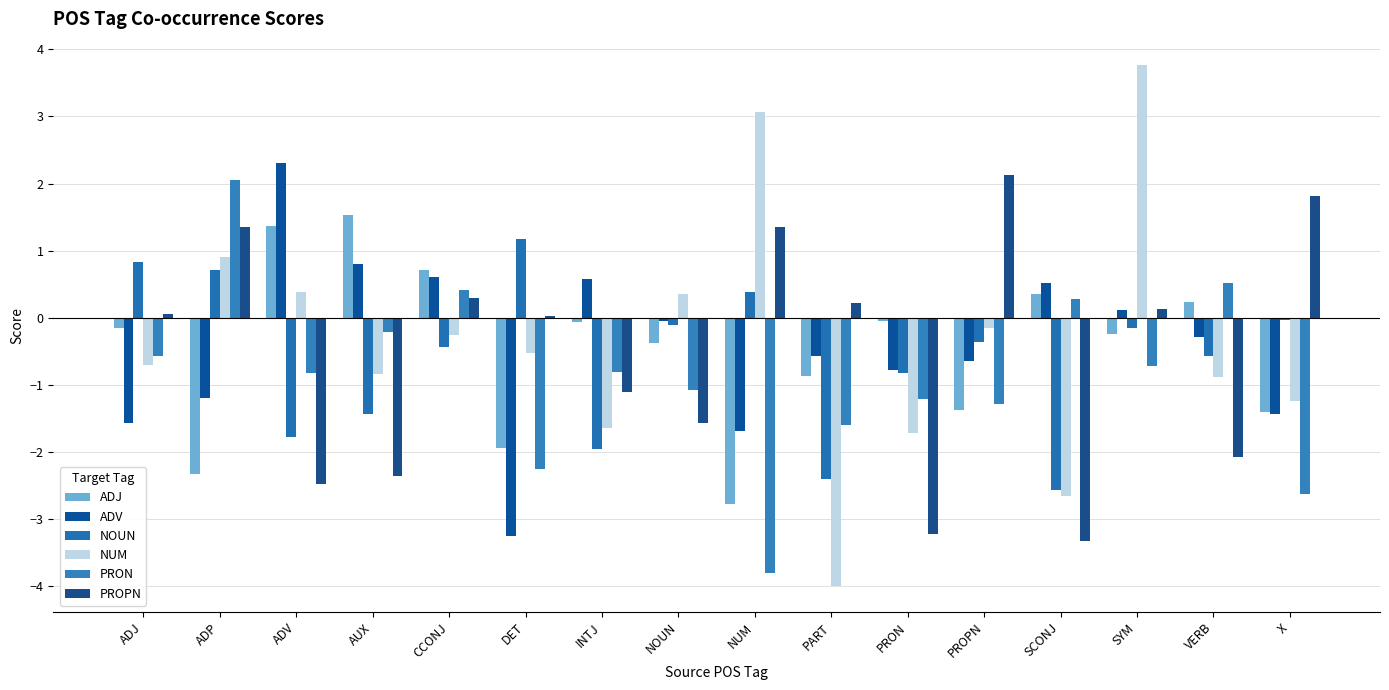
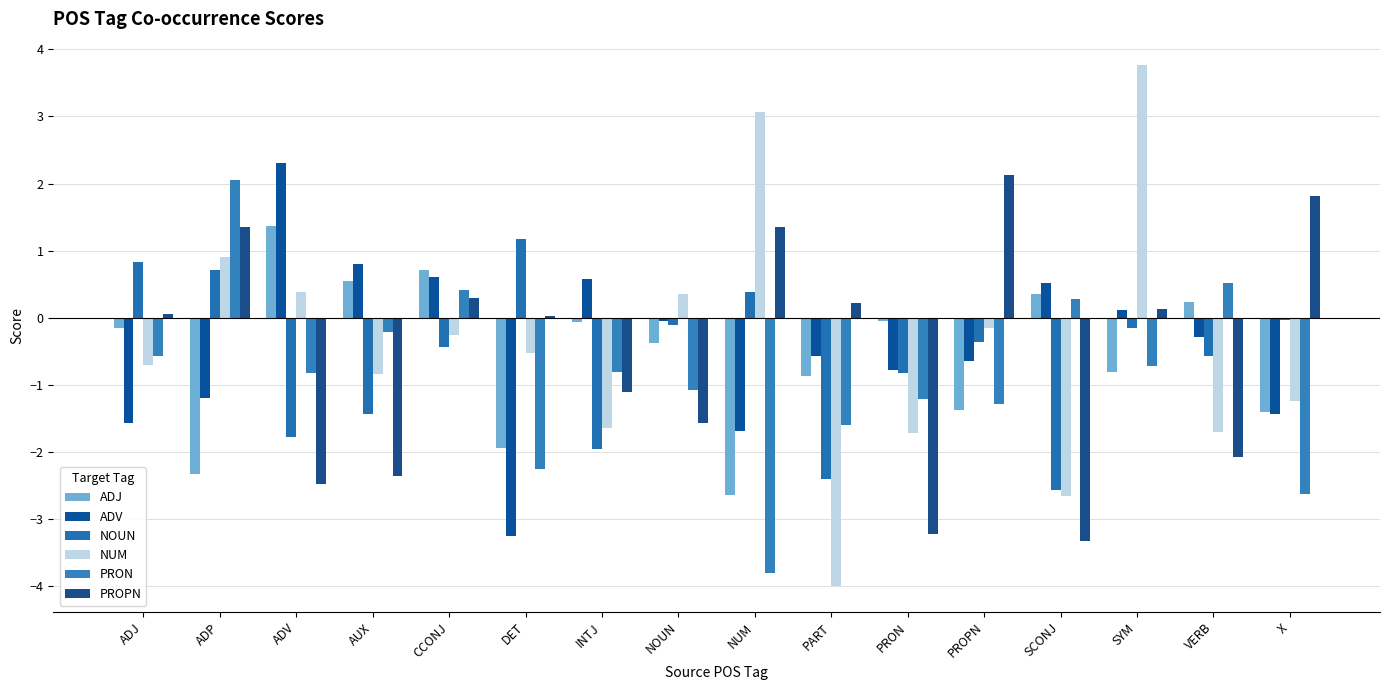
  {
    "ADJ": {
      "ADJ": -0.1,
      "ADP": -2.3,
      "ADV": 1.4,
-     "AUX": 1.5,
+     "AUX": 0.5,
      "CCONJ": 0.7,
      "DET": -1.9,
      "INTJ": -0.1,
      "NOUN": -0.4,
-     "NUM": -2.8,
+     "NUM": -2.6,
      "PART": -0.9,
      "PRON": -0.1,
      "PROPN": -1.4,
      "SCONJ": 0.4,
-     "SYM": -0.2,
+     "SYM": -0.8,
      "VERB": 0.2,
      "X": -1.4
    },
    "NUM": {
      "ADJ": -0.7,
      "ADP": 0.9,
      "ADV": 0.4,
      "AUX": -0.8,
      "CCONJ": -0.3,
      "DET": -0.5,
      "INTJ": -1.6,
      "NOUN": 0.4,
      "NUM": 3.1,
      "PART": -4.0,
      "PRON": -1.7,
      "PROPN": -0.2,
      "SCONJ": -2.7,
      "SYM": 3.8,
-     "VERB": -0.9,
+     "VERB": -1.7,
      "X": -1.2
    }
  }
